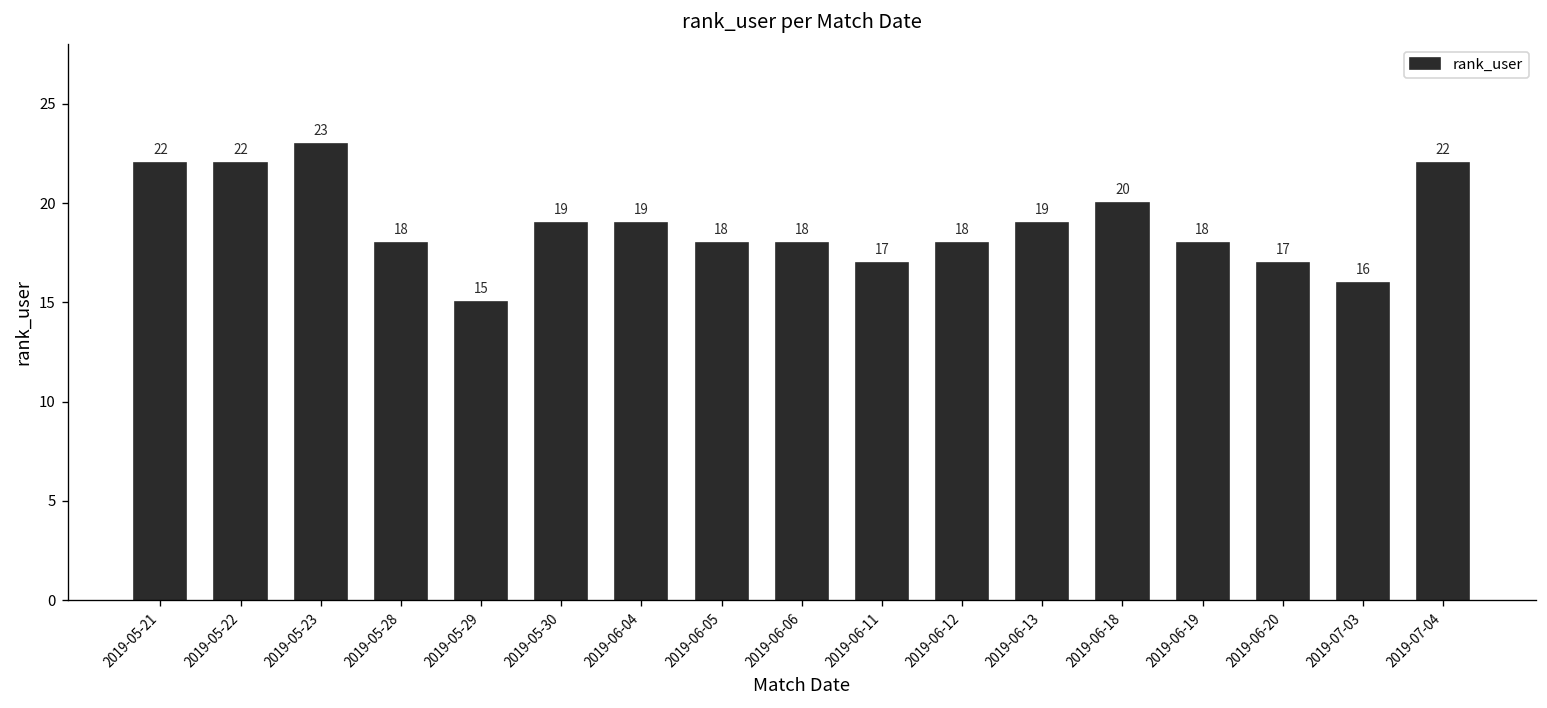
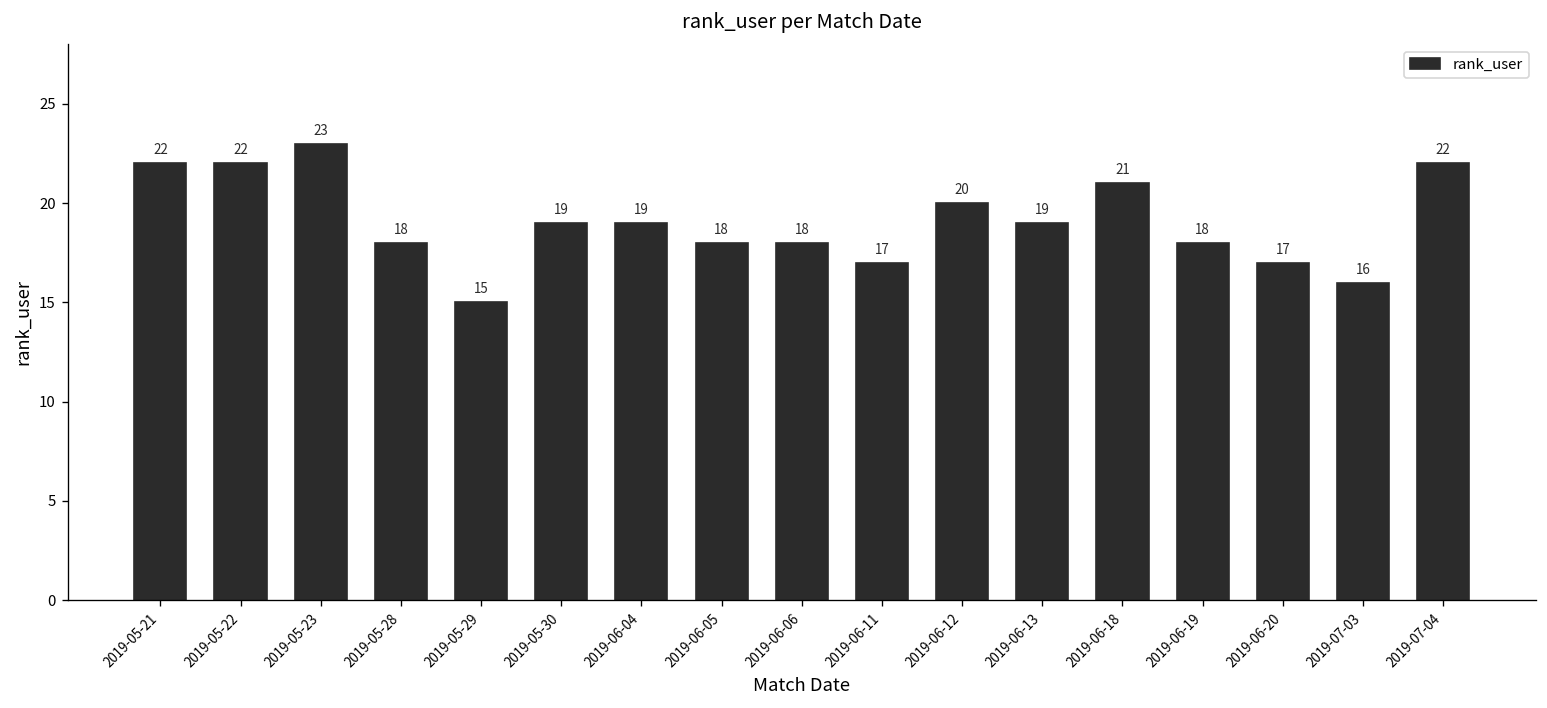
  {
    "2019-05-21": 22,
    "2019-05-22": 22,
    "2019-05-23": 23,
    "2019-05-28": 18,
    "2019-05-29": 15,
    "2019-05-30": 19,
    "2019-06-04": 19,
    "2019-06-05": 18,
    "2019-06-06": 18,
    "2019-06-11": 17,
-   "2019-06-12": 18,
+   "2019-06-12": 20,
    "2019-06-13": 19,
-   "2019-06-18": 20,
+   "2019-06-18": 21,
    "2019-06-19": 18,
    "2019-06-20": 17,
    "2019-07-03": 16,
    "2019-07-04": 22
  }
